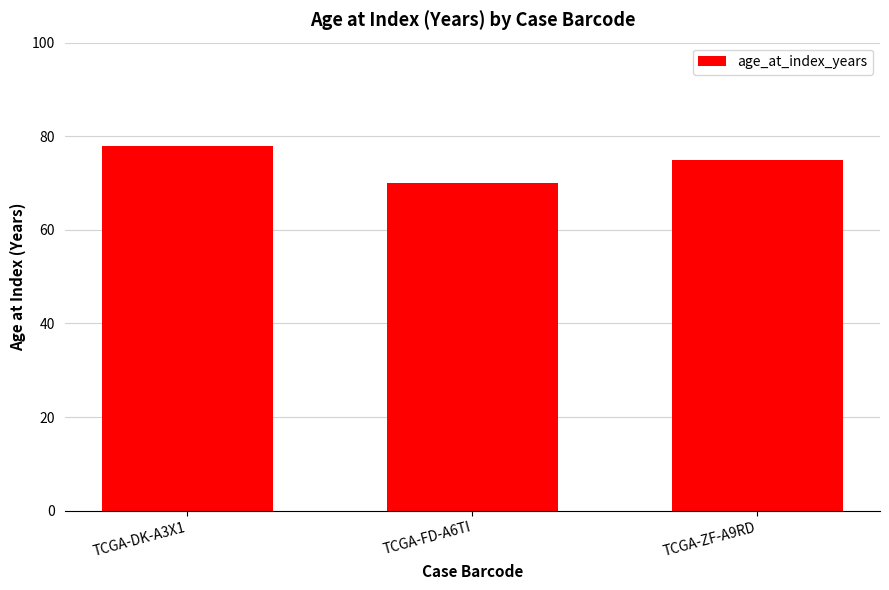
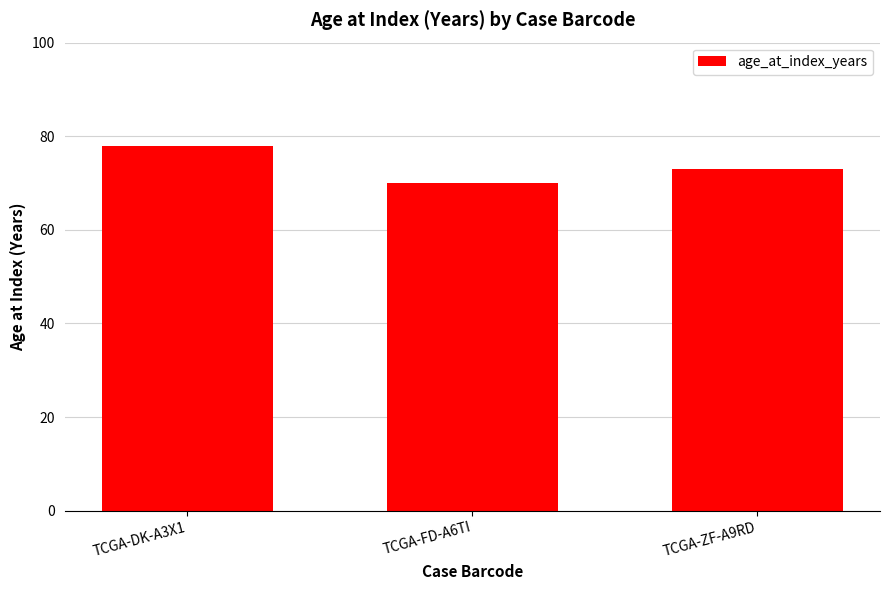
  {
    "TCGA-DK-A3X1": 78,
    "TCGA-FD-A6TI": 70,
-   "TCGA-ZF-A9RD": 75
+   "TCGA-ZF-A9RD": 73
  }
